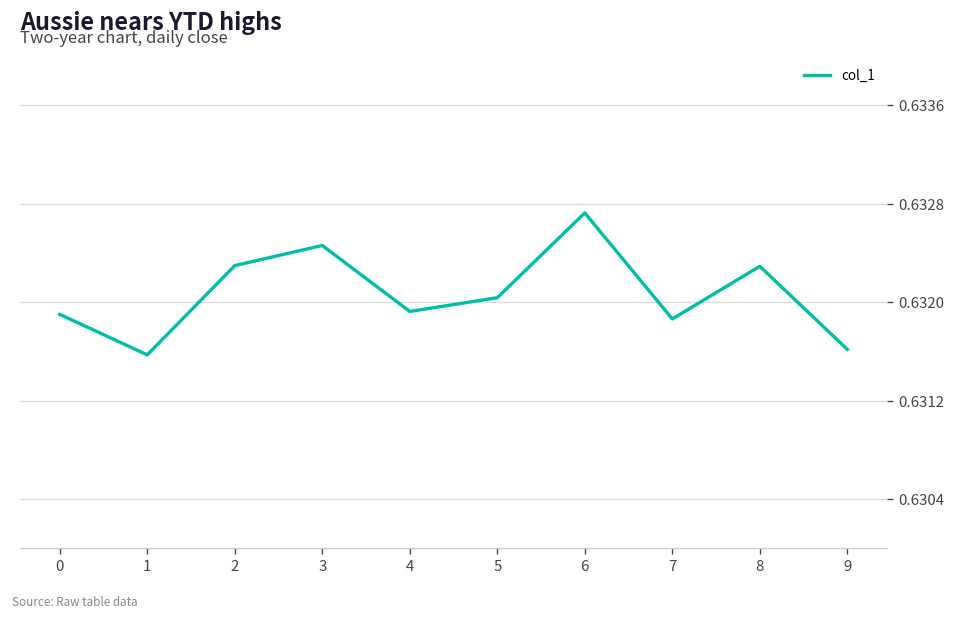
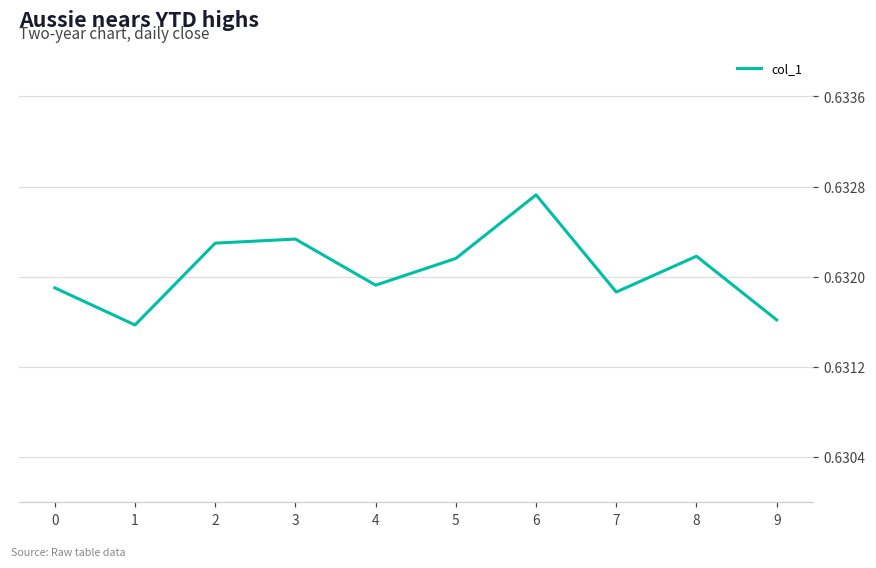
  {
    "0": 0.63190,
    "1": 0.63157,
    "2": 0.63230,
-   "3": 0.63246,
+   "3": 0.63233,
    "4": 0.63193,
-   "5": 0.63204,
+   "5": 0.63216,
    "6": 0.63273,
    "7": 0.63186,
-   "8": 0.63229,
+   "8": 0.63218,
    "9": 0.63162
  }
